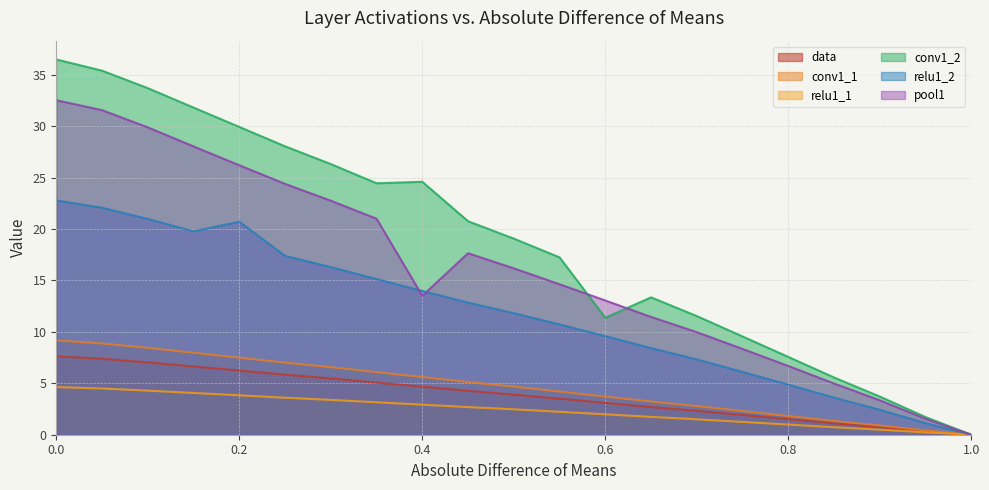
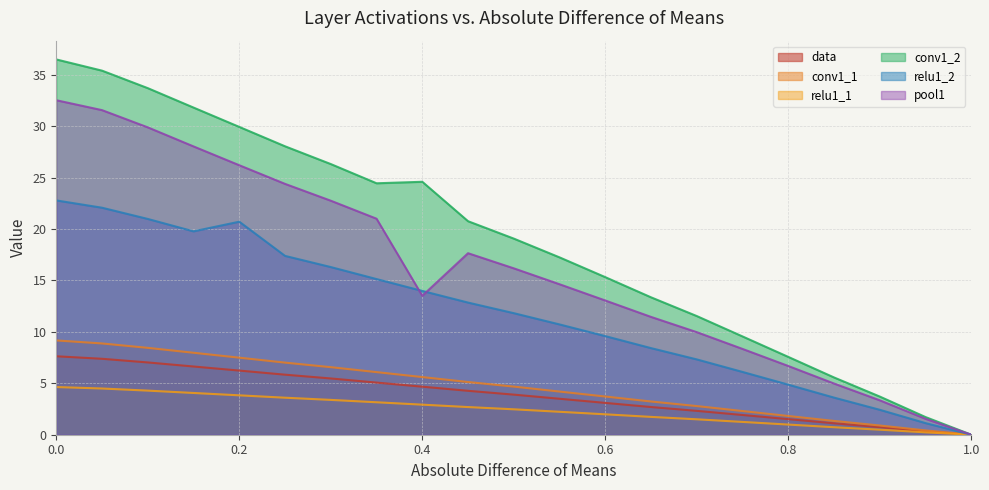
  {
    "data": {
      "0.0": 7.6,
      "0.2": 6.2,
      "0.4": 4.7,
      "0.6": 3.1,
      "0.8": 1.5
    },
    "conv1_2": {
      "0.0": 36.5,
      "0.2": 29.9,
      "0.4": 24.6,
-     "0.6": 11.4,
+     "0.6": 15.3,
      "0.8": 7.6
    },
    "relu1_2": {
      "0.0": 22.8,
      "0.2": 20.7,
      "0.4": 14.0,
      "0.6": 9.6,
      "0.8": 4.9
    },
    "pool1": {
      "0.0": 32.5,
      "0.2": 26.2,
      "0.4": 13.5,
      "0.6": 13.0,
      "0.8": 6.7
    }
  }
